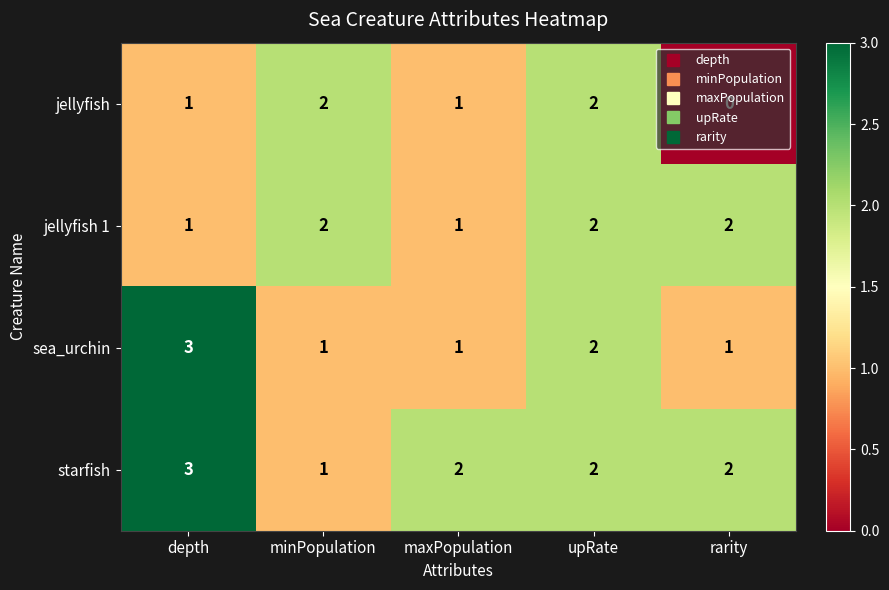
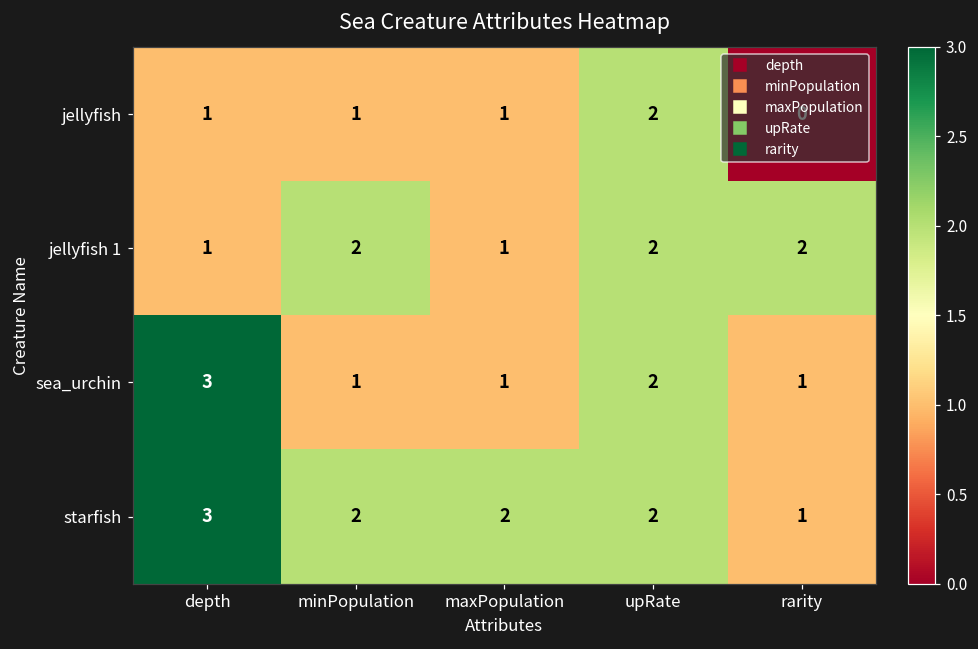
  {
    "jellyfish": {
      "depth": 1,
-     "minPopulation": 2,
+     "minPopulation": 1,
      "maxPopulation": 1,
      "upRate": 2
    },
    "jellyfish 1": {
      "depth": 1,
      "minPopulation": 2,
      "maxPopulation": 1,
      "upRate": 2,
      "rarity": 2
    },
    "sea_urchin": {
      "depth": 3,
      "minPopulation": 1,
      "maxPopulation": 1,
      "upRate": 2,
      "rarity": 1
    },
    "starfish": {
      "depth": 3,
-     "minPopulation": 1,
+     "minPopulation": 2,
      "maxPopulation": 2,
      "upRate": 2,
-     "rarity": 2
+     "rarity": 1
    }
  }
